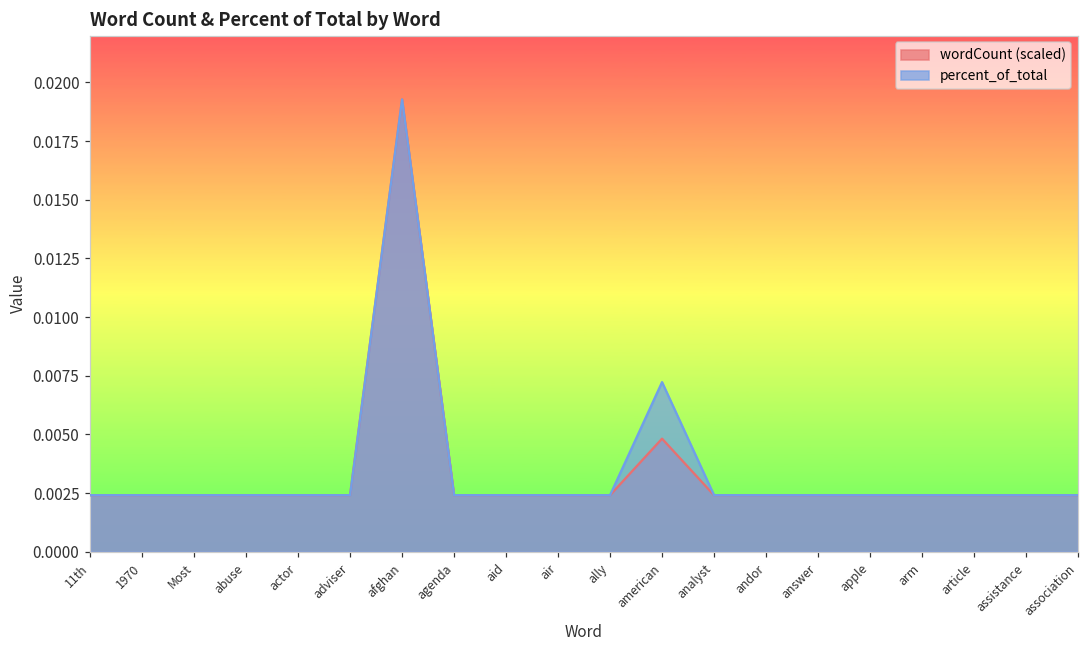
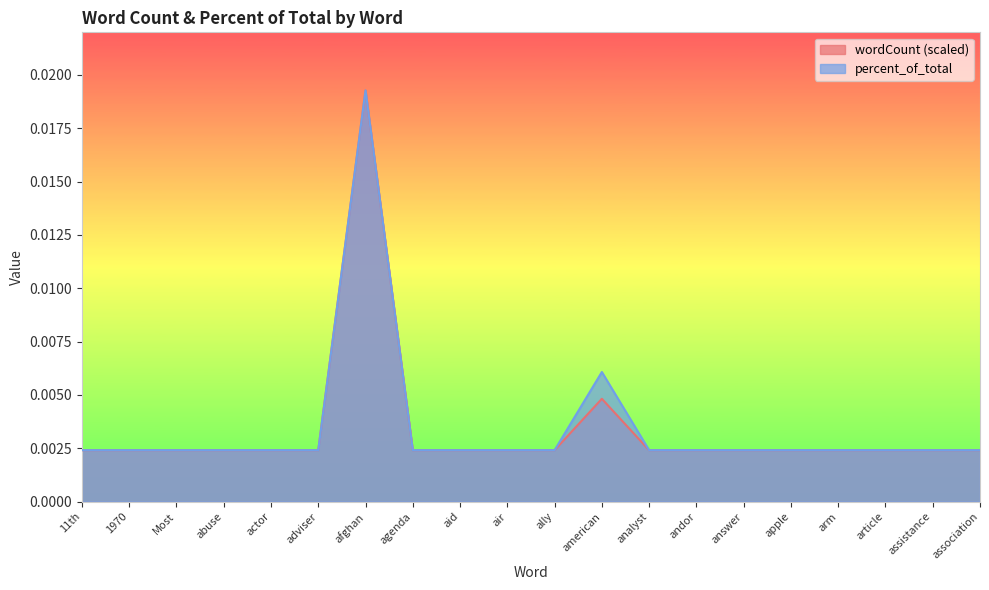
  {
    "wordCount (scaled)": {
      "american": 0.0048
    },
    "percent_of_total": {
-     "american": 0.0072
+     "american": 0.0061
    }
  }
